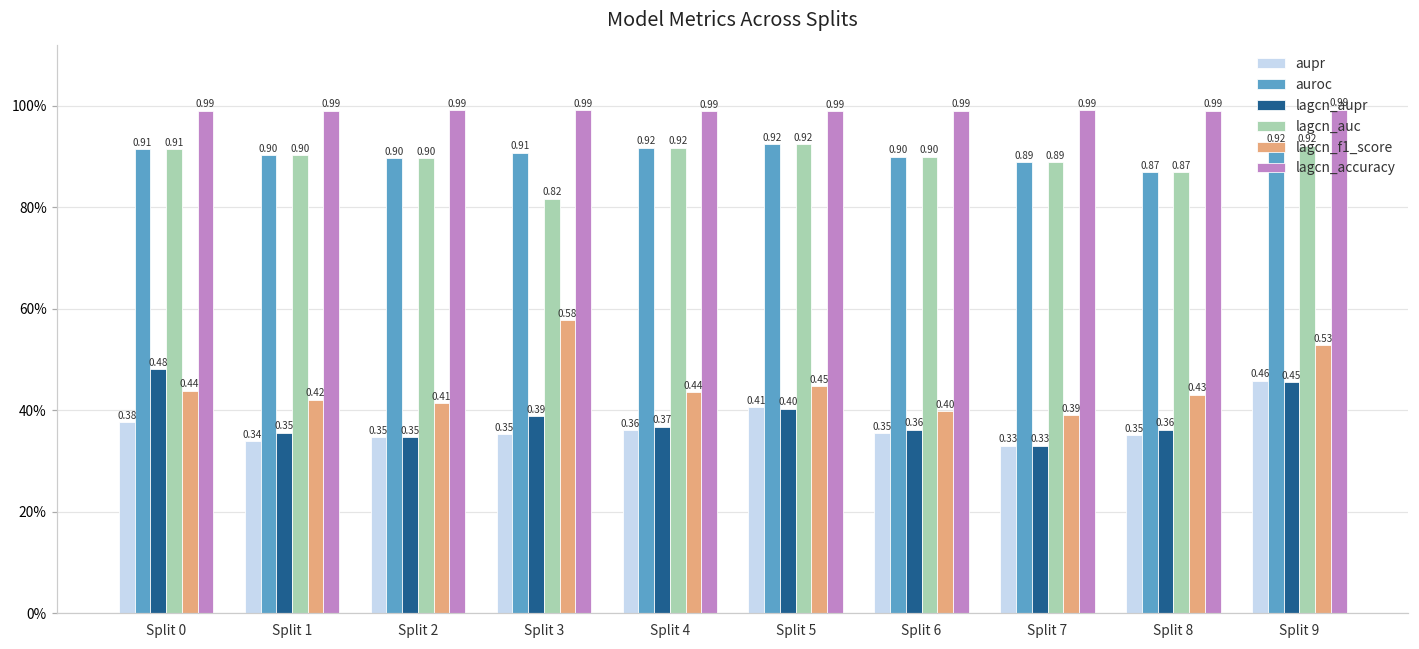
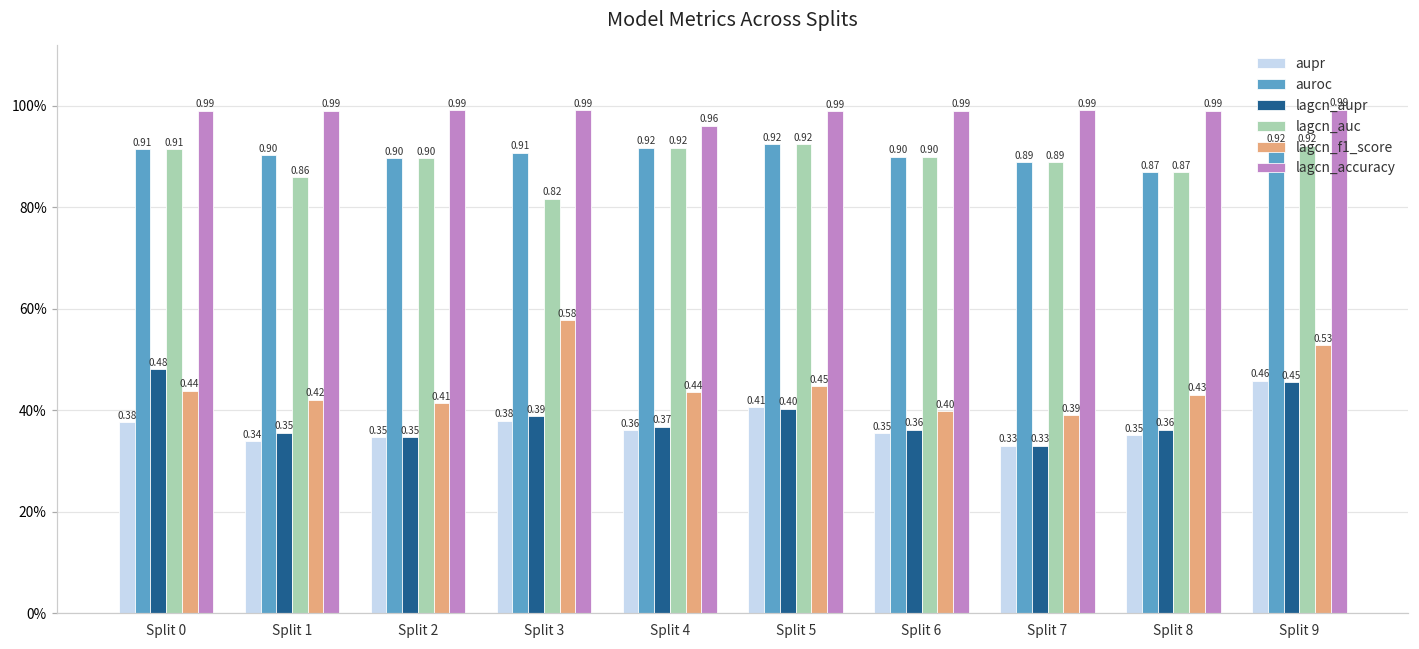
  {
    "aupr": {
      "Split 0": 0.38,
      "Split 1": 0.34,
      "Split 2": 0.35,
-     "Split 3": 0.35,
+     "Split 3": 0.38,
      "Split 4": 0.36,
      "Split 5": 0.41,
      "Split 6": 0.35,
      "Split 7": 0.33,
      "Split 8": 0.35,
      "Split 9": 0.46
    },
    "auroc": {
      "Split 0": 0.91,
      "Split 1": 0.90,
      "Split 2": 0.90,
      "Split 3": 0.91,
      "Split 4": 0.92,
      "Split 5": 0.92,
      "Split 6": 0.90,
      "Split 7": 0.89,
      "Split 8": 0.87,
      "Split 9": 0.92
    },
    "lagcn_aupr": {
      "Split 0": 0.48,
      "Split 1": 0.35,
      "Split 2": 0.35,
      "Split 3": 0.39,
      "Split 4": 0.37,
      "Split 5": 0.40,
      "Split 6": 0.36,
      "Split 7": 0.33,
      "Split 8": 0.36,
      "Split 9": 0.45
    },
    "lagcn_auc": {
      "Split 0": 0.91,
-     "Split 1": 0.90,
+     "Split 1": 0.86,
      "Split 2": 0.90,
      "Split 3": 0.82,
      "Split 4": 0.92,
      "Split 5": 0.92,
      "Split 6": 0.90,
      "Split 7": 0.89,
      "Split 8": 0.87,
      "Split 9": 0.92
    },
    "lagcn_f1_score": {
      "Split 0": 0.44,
      "Split 1": 0.42,
      "Split 2": 0.41,
      "Split 3": 0.58,
      "Split 4": 0.44,
      "Split 5": 0.45,
      "Split 6": 0.40,
      "Split 7": 0.39,
      "Split 8": 0.43,
      "Split 9": 0.53
    },
    "lagcn_accuracy": {
      "Split 0": 0.99,
      "Split 1": 0.99,
      "Split 2": 0.99,
      "Split 3": 0.99,
-     "Split 4": 0.99,
+     "Split 4": 0.96,
      "Split 5": 0.99,
      "Split 6": 0.99,
      "Split 7": 0.99,
      "Split 8": 0.99,
      "Split 9": 0.99
    }
  }
